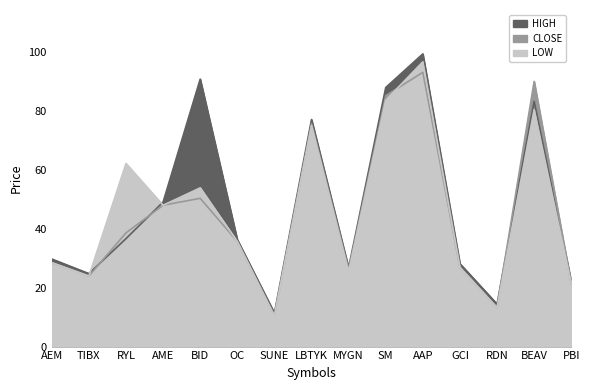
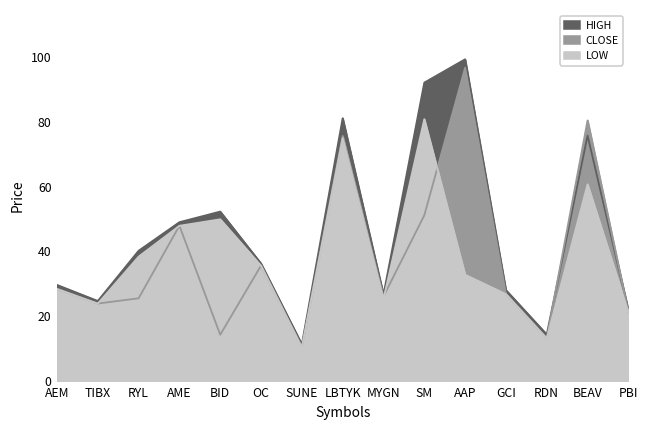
  {
    "HIGH": {
      "AEM": 30,
-     "RYL": 37,
+     "RYL": 40,
      "AME": 49,
-     "BID": 91,
-     "LBTYK": 77,
-     "SM": 88,
+     "BID": 52,
+     "LBTYK": 81,
+     "SM": 92,
      "AAP": 99,
      "GCI": 28,
      "RDN": 14,
-     "BEAV": 83
+     "BEAV": 76
    },
    "CLOSE": {
-     "RYL": 39,
-     "BID": 50,
-     "SM": 85,
-     "AAP": 93,
-     "BEAV": 90
+     "RYL": 26,
+     "BID": 14,
+     "SM": 51,
+     "AAP": 97,
+     "BEAV": 80
    },
    "LOW": {
-     "RYL": 62,
-     "BID": 54,
-     "SM": 84,
-     "AAP": 97,
-     "BEAV": 80
+     "RYL": 38,
+     "BID": 50,
+     "SM": 81,
+     "AAP": 33,
+     "BEAV": 61
    }
  }
